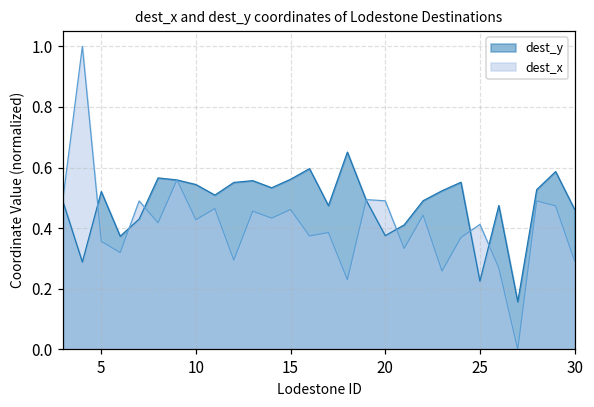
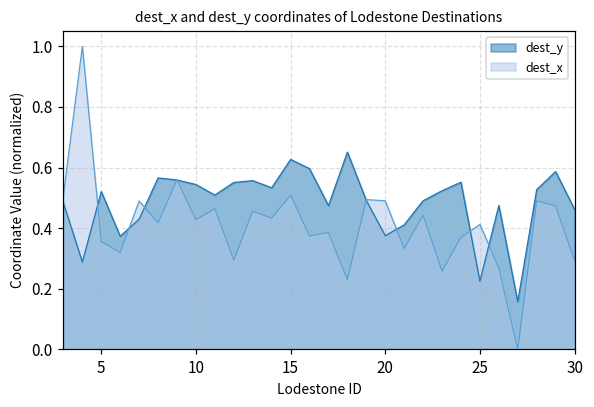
  {
    "dest_y": {
      "5": 0.52,
      "10": 0.54,
-     "15": 0.56,
+     "15": 0.63,
      "20": 0.38,
      "25": 0.23,
      "30": 0.46
    },
    "dest_x": {
      "5": 0.36,
      "10": 0.43,
-     "15": 0.46,
+     "15": 0.51,
      "20": 0.49,
      "25": 0.41,
      "30": 0.29
    }
  }
